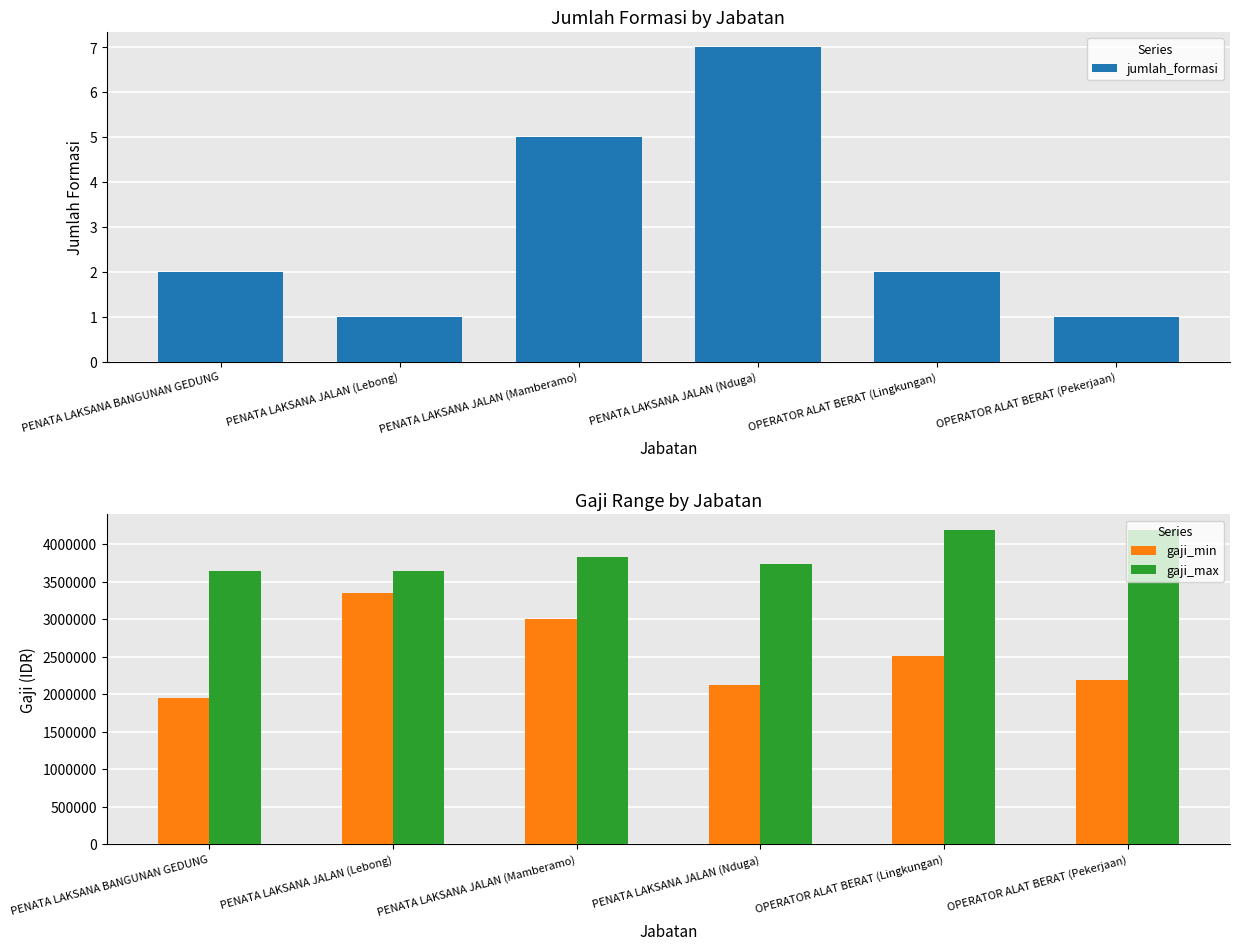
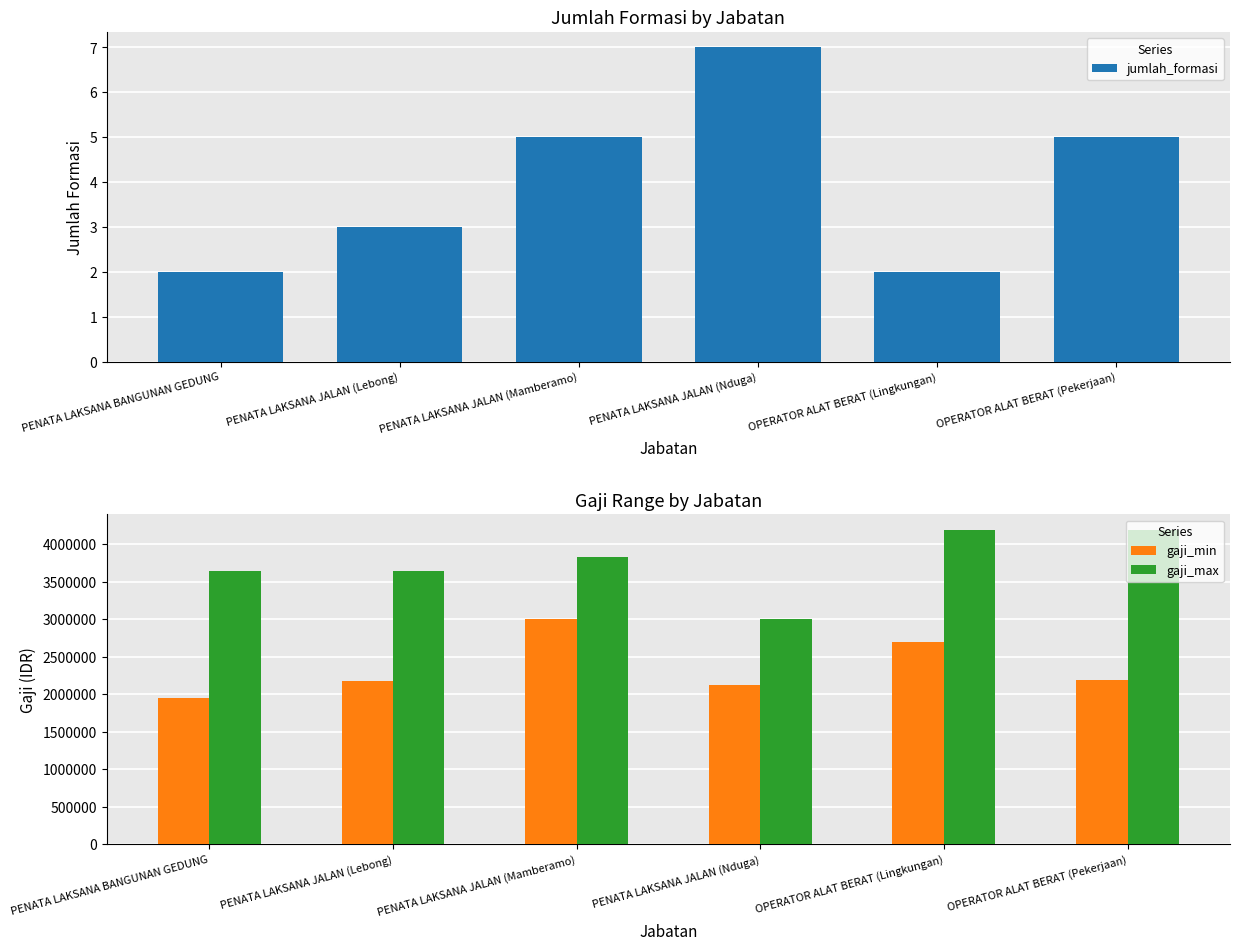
  {
    "Jumlah Formasi by Jabatan": {
      "PENATA LAKSANA BANGUNAN GEDUNG": 2,
-     "PENATA LAKSANA JALAN (Lebong)": 1,
+     "PENATA LAKSANA JALAN (Lebong)": 3,
      "PENATA LAKSANA JALAN (Mamberamo)": 5,
      "PENATA LAKSANA JALAN (Nduga)": 7,
      "OPERATOR ALAT BERAT (Lingkungan)": 2,
-     "OPERATOR ALAT BERAT (Pekerjaan)": 1
+     "OPERATOR ALAT BERAT (Pekerjaan)": 5
    },
    "Gaji Range by Jabatan": {
      "gaji_min": {
        "PENATA LAKSANA BANGUNAN GEDUNG": 1900000,
-       "PENATA LAKSANA JALAN (Lebong)": 3400000,
+       "PENATA LAKSANA JALAN (Lebong)": 2200000,
        "PENATA LAKSANA JALAN (Mamberamo)": 3000000,
        "PENATA LAKSANA JALAN (Nduga)": 2100000,
-       "OPERATOR ALAT BERAT (Lingkungan)": 2500000,
+       "OPERATOR ALAT BERAT (Lingkungan)": 2700000,
        "OPERATOR ALAT BERAT (Pekerjaan)": 2200000
      },
      "gaji_max": {
        "PENATA LAKSANA BANGUNAN GEDUNG": 3600000,
        "PENATA LAKSANA JALAN (Lebong)": 3600000,
        "PENATA LAKSANA JALAN (Mamberamo)": 3800000,
-       "PENATA LAKSANA JALAN (Nduga)": 3700000,
+       "PENATA LAKSANA JALAN (Nduga)": 3000000,
        "OPERATOR ALAT BERAT (Lingkungan)": 4200000
      }
    }
  }
